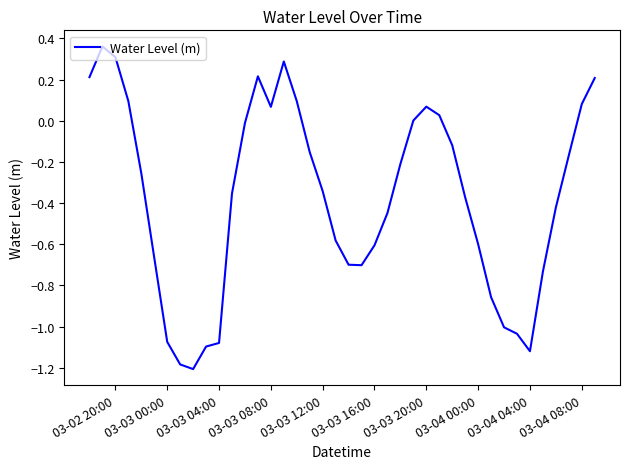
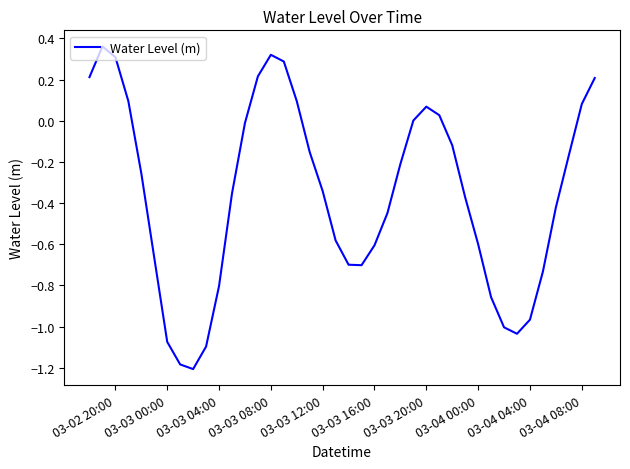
  {
    "03-03 00:00": -1.07,
-   "03-03 04:00": -1.08,
-   "03-03 08:00": 0.07,
+   "03-03 04:00": -0.80,
+   "03-03 08:00": 0.32,
    "03-03 12:00": -0.34,
    "03-03 16:00": -0.61,
    "03-03 20:00": 0.07,
    "03-04 00:00": -0.60,
-   "03-04 04:00": -1.12,
+   "03-04 04:00": -0.97,
    "03-04 08:00": 0.08
  }
